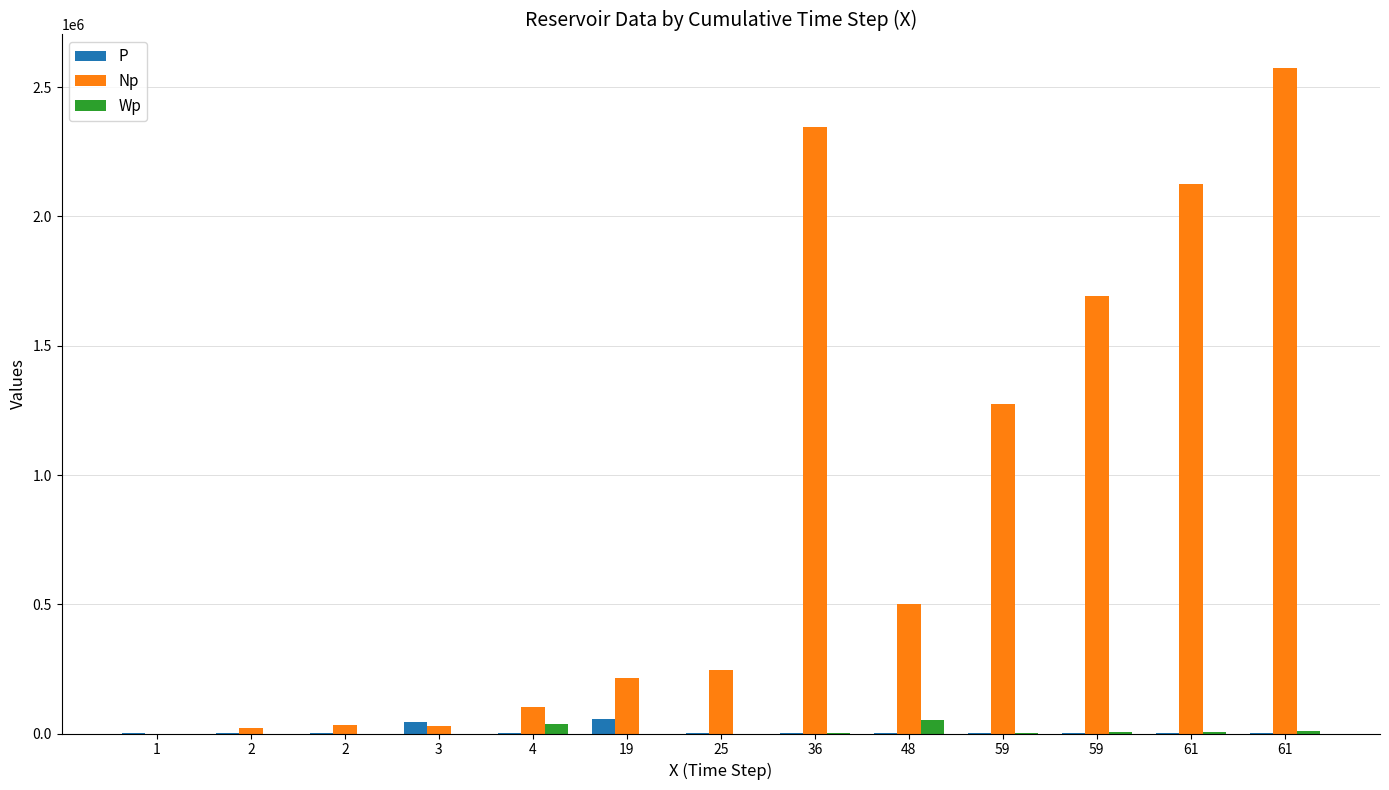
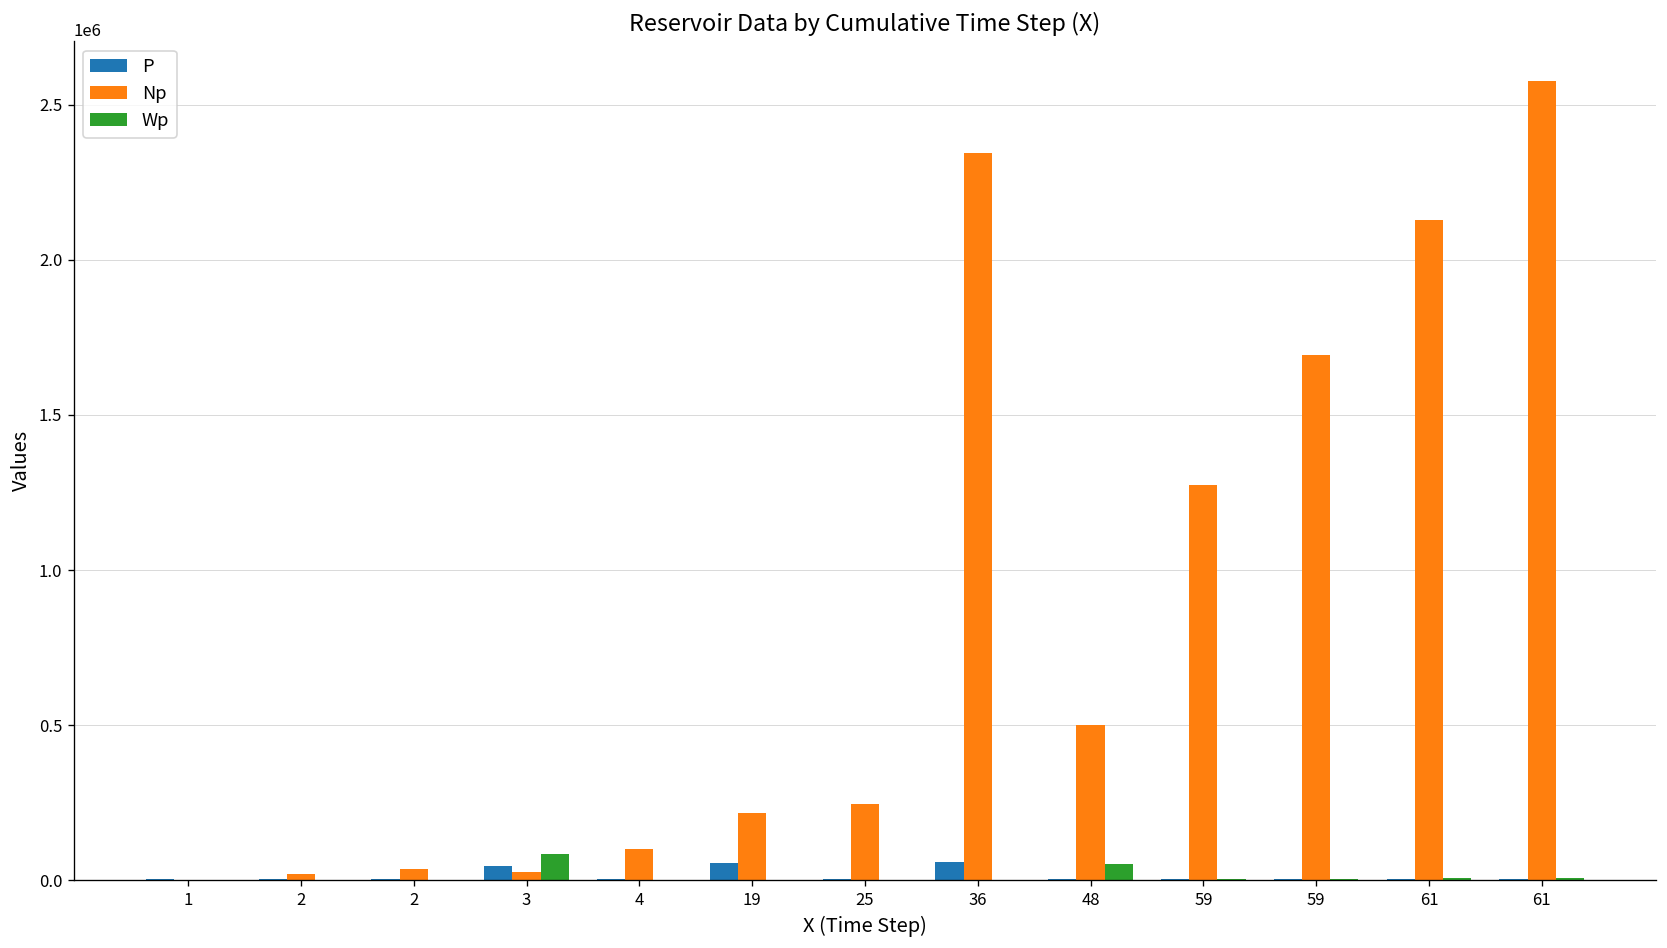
  {
    "P": {
      "3": 50000,
      "19": 60000,
-     "36": 0
+     "36": 60000
    },
    "Np": {
      "1": 0,
      "3": 30000,
      "4": 100000,
      "19": 220000,
      "25": 250000,
      "36": 2340000,
      "48": 500000
    },
    "Wp": {
      "1": 0,
-     "3": 0,
-     "4": 40000,
+     "3": 80000,
+     "4": 0,
      "19": 0,
      "25": 0,
      "48": 50000
    }
  }
